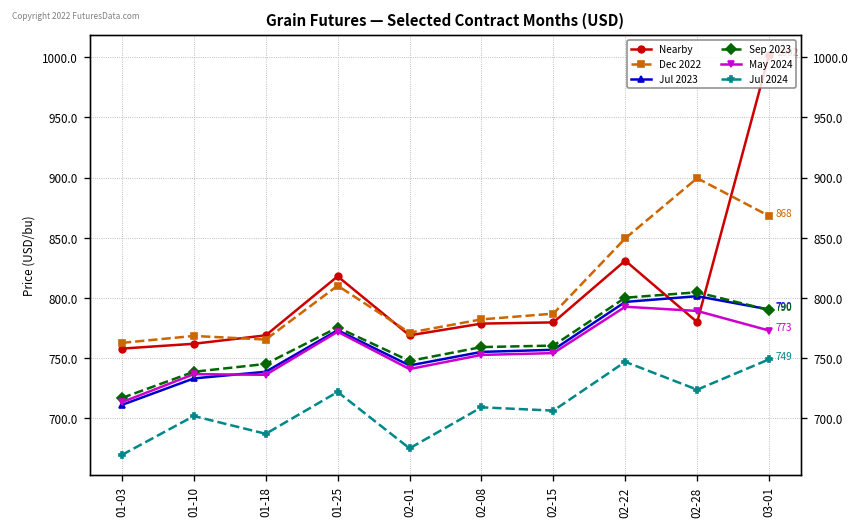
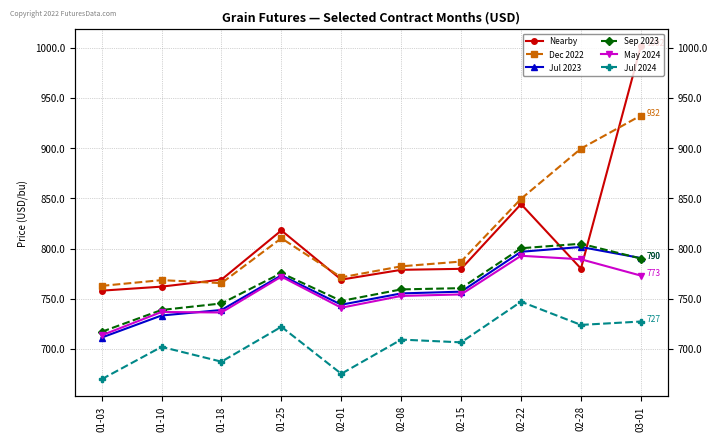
  {
    "Nearby": {
      "01-03": 758,
      "01-10": 762,
      "01-18": 769,
      "01-25": 818,
      "02-08": 779,
      "02-15": 780,
-     "02-22": 831,
+     "02-22": 844,
      "02-28": 780
    },
    "Dec 2022": {
-     "03-01": 868
+     "03-01": 932
    },
    "Jul 2023": {
      "01-10": 733,
      "02-01": 744,
      "02-15": 757,
      "02-22": 797,
      "02-28": 802
    },
    "Sep 2023": {
      "01-03": 717,
      "01-18": 745,
      "02-01": 748,
      "02-08": 759,
      "02-15": 761,
      "02-22": 800,
      "02-28": 805
    },
    "May 2024": {
      "03-01": 773
    },
    "Jul 2024": {
-     "03-01": 749
+     "03-01": 727
    }
  }
